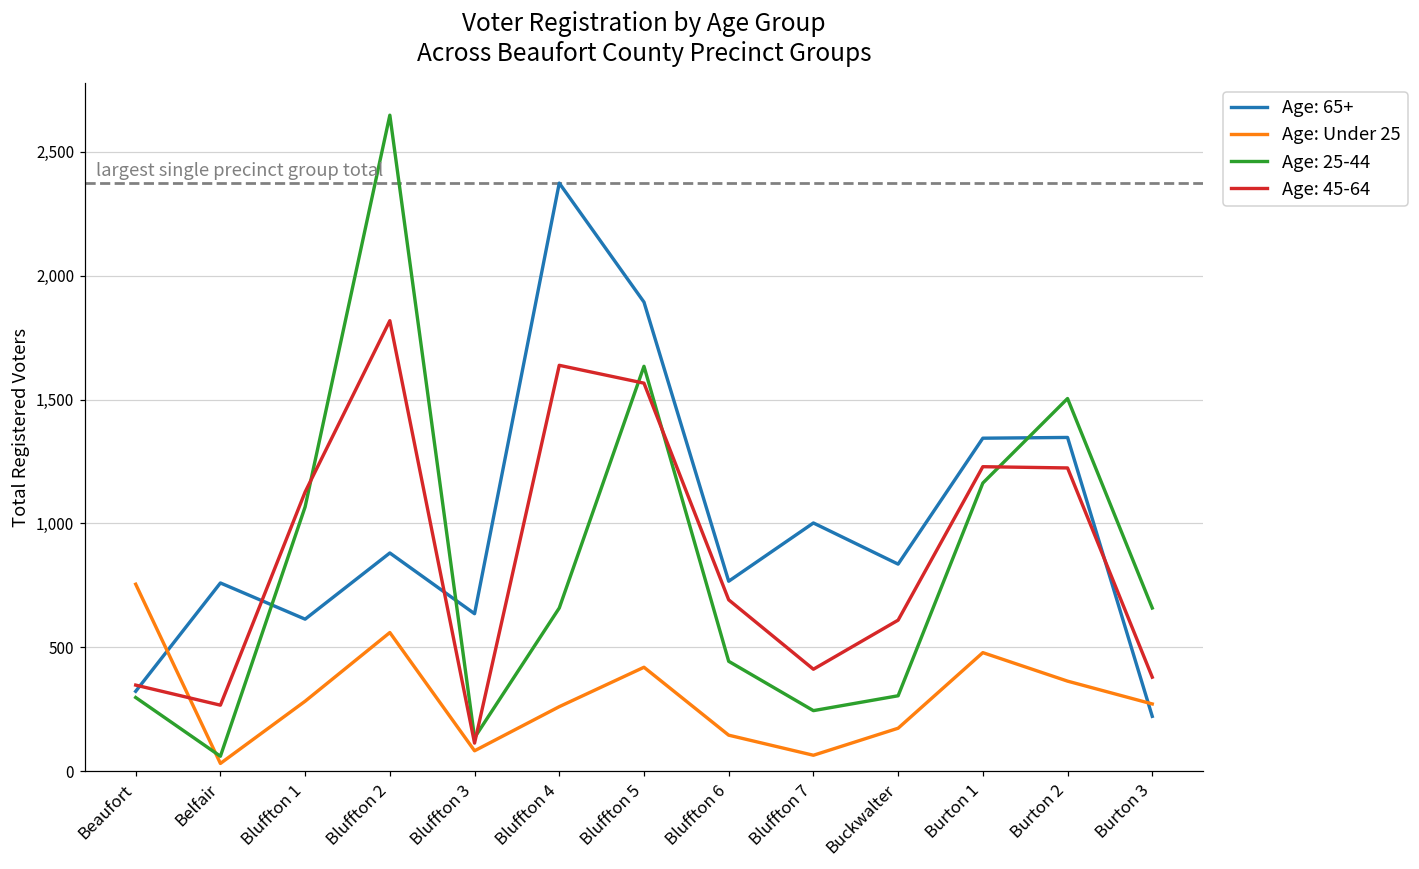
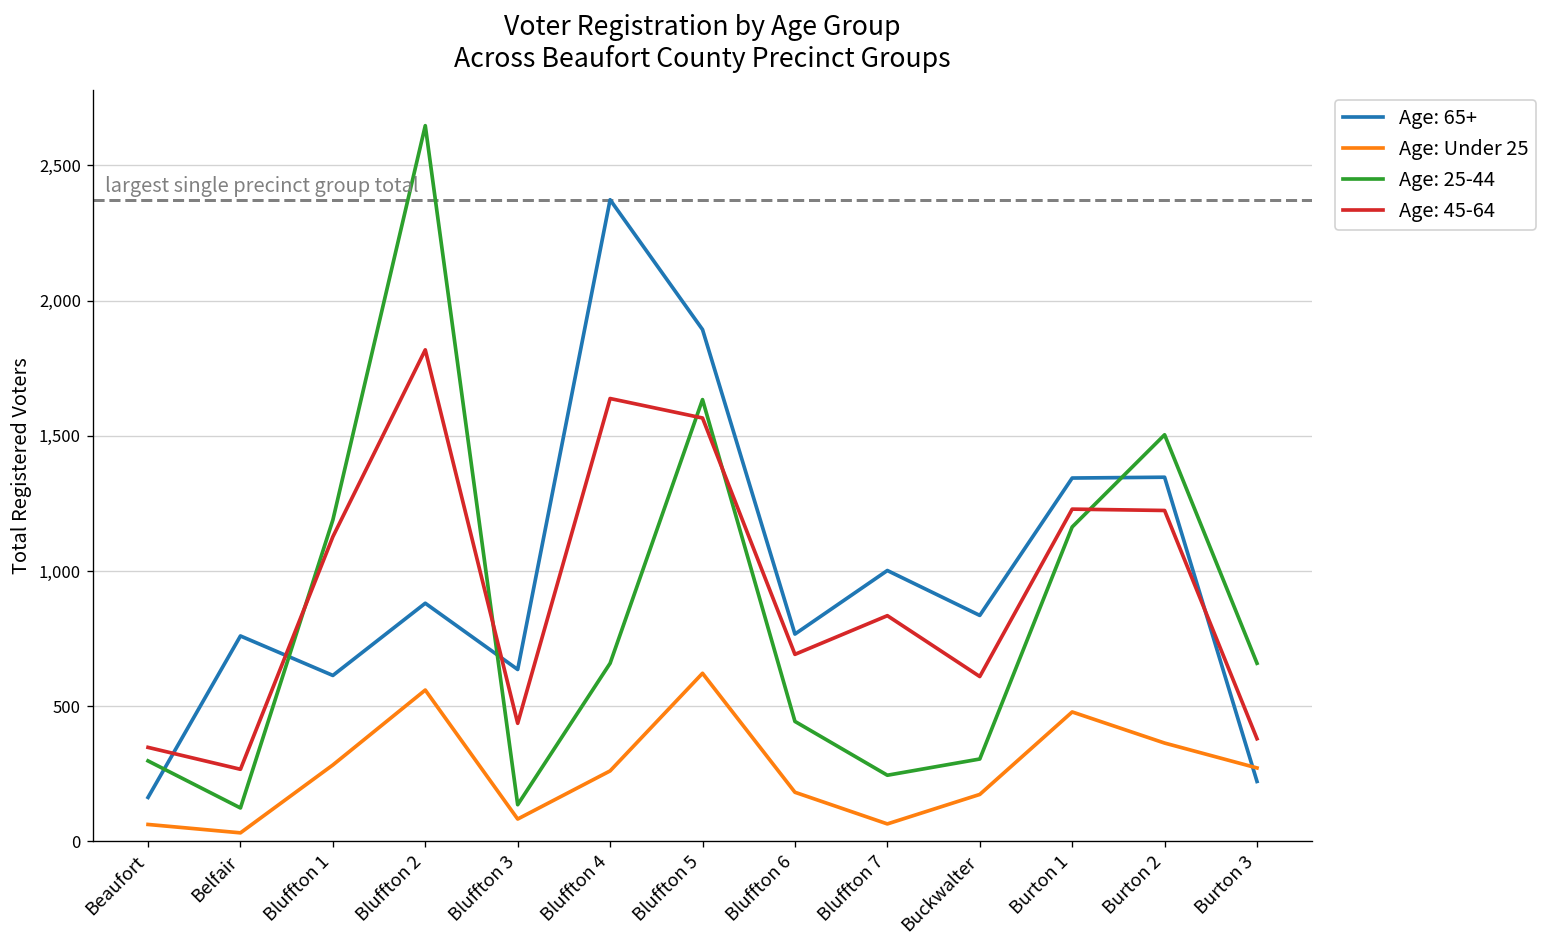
  {
    "Age: 65+": {
-     "Beaufort": "320",
+     "Beaufort": "160",
      "Belfair": "760",
      "Bluffton 1": "610",
      "Bluffton 2": "880",
      "Bluffton 3": "640",
      "Bluffton 4": "2,370",
      "Bluffton 5": "1,890",
      "Bluffton 6": "770",
      "Bluffton 7": "1,000",
      "Buckwalter": "840",
      "Burton 1": "1,340",
      "Burton 2": "1,350",
      "Burton 3": "220"
    },
    "Age: Under 25": {
-     "Beaufort": "760",
+     "Beaufort": "60",
      "Belfair": "30",
      "Bluffton 1": "280",
      "Bluffton 2": "560",
      "Bluffton 3": "80",
      "Bluffton 4": "260",
-     "Bluffton 5": "420",
-     "Bluffton 6": "150",
+     "Bluffton 5": "620",
+     "Bluffton 6": "180",
      "Bluffton 7": "70",
      "Buckwalter": "170",
      "Burton 1": "480",
      "Burton 2": "360",
      "Burton 3": "270"
    },
    "Age: 25-44": {
      "Beaufort": "300",
-     "Belfair": "60",
-     "Bluffton 1": "1,070",
+     "Belfair": "120",
+     "Bluffton 1": "1,190",
      "Bluffton 2": "2,650",
      "Bluffton 3": "140",
      "Bluffton 4": "660",
      "Bluffton 5": "1,630",
      "Bluffton 6": "440",
      "Bluffton 7": "250",
      "Buckwalter": "310",
      "Burton 1": "1,160",
      "Burton 2": "1,500",
      "Burton 3": "660"
    },
    "Age: 45-64": {
      "Beaufort": "350",
      "Belfair": "270",
      "Bluffton 1": "1,130",
      "Bluffton 2": "1,820",
-     "Bluffton 3": "110",
+     "Bluffton 3": "440",
      "Bluffton 4": "1,640",
      "Bluffton 5": "1,570",
      "Bluffton 6": "690",
-     "Bluffton 7": "410",
+     "Bluffton 7": "840",
      "Buckwalter": "610",
      "Burton 1": "1,230",
      "Burton 2": "1,220",
      "Burton 3": "380"
    }
  }
